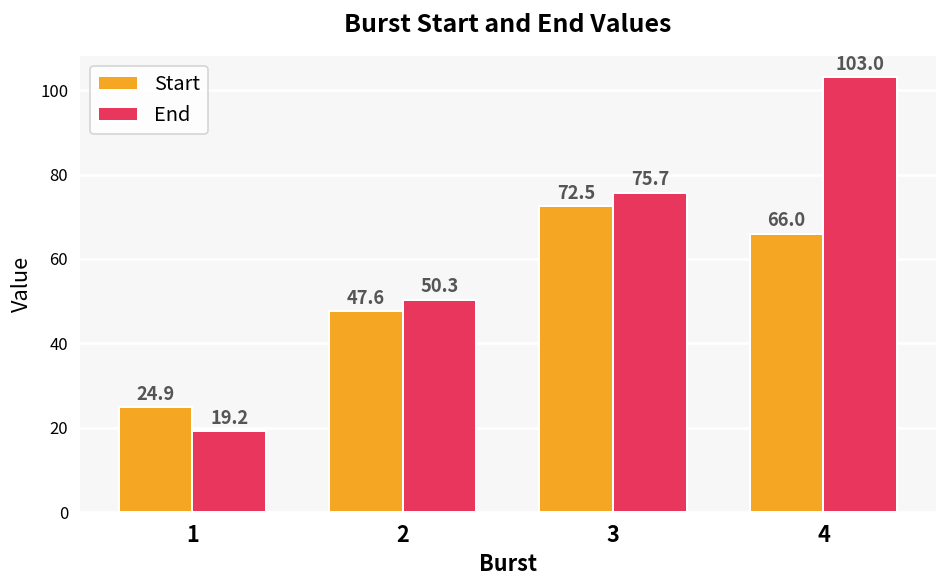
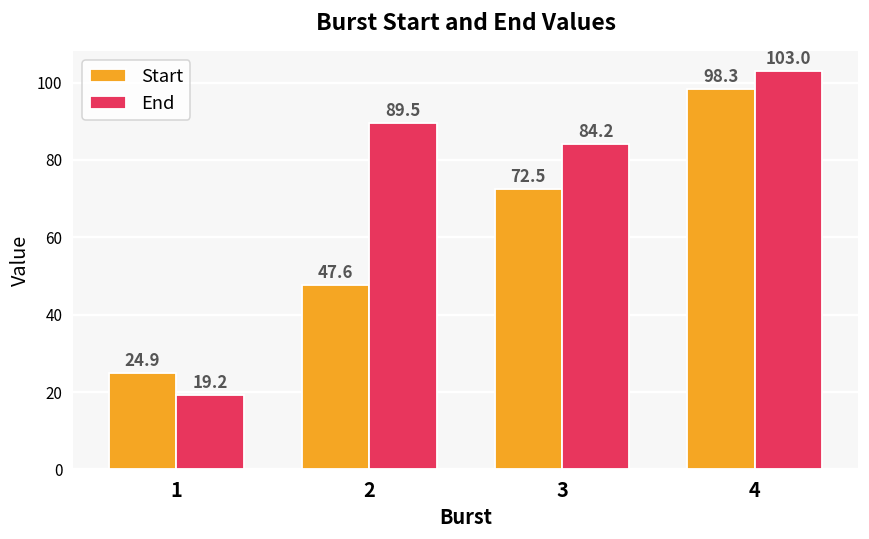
  {
    "Start": {
      "1": 24.9,
      "2": 47.6,
      "3": 72.5,
-     "4": 66.0
+     "4": 98.3
    },
    "End": {
      "1": 19.2,
-     "2": 50.3,
-     "3": 75.7,
+     "2": 89.5,
+     "3": 84.2,
      "4": 103.0
    }
  }
